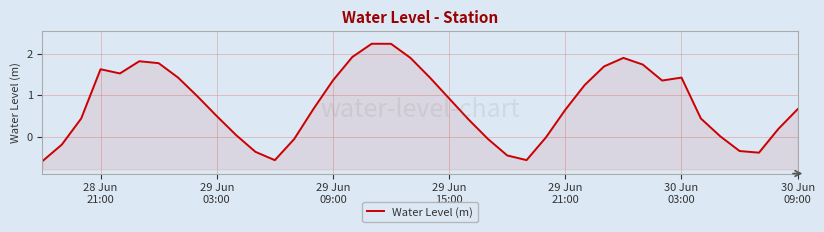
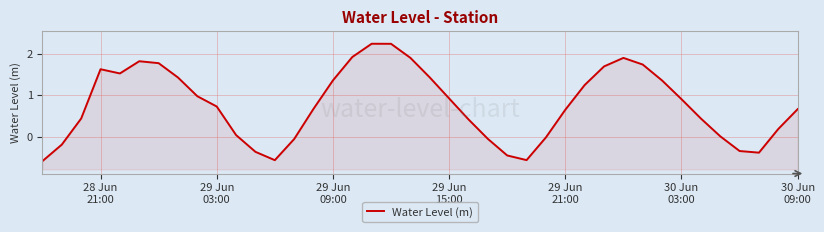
  {
    "28 Jun 21:00": 1.6,
-   "29 Jun 03:00": 0.5,
+   "29 Jun 03:00": 0.7,
    "29 Jun 09:00": 1.4,
    "29 Jun 15:00": 0.9,
    "29 Jun 21:00": 0.7,
-   "30 Jun 03:00": 1.4,
+   "30 Jun 03:00": 0.9,
    "30 Jun 09:00": 0.7
  }
